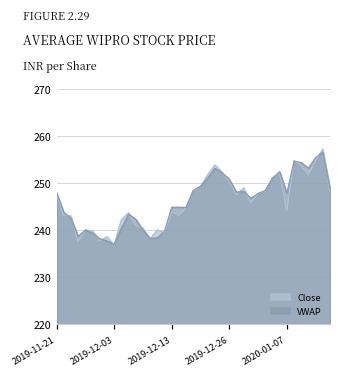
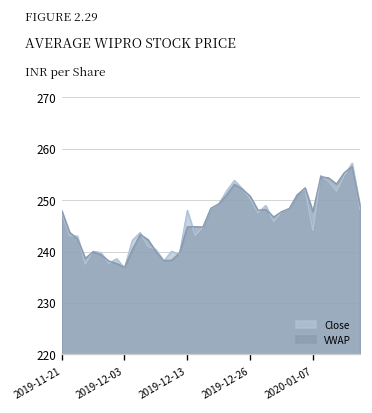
  {
    "Close": {
-     "2019-12-13": 244,
+     "2019-12-13": 248,
      "2020-01-07": 244
    },
    "VWAP": {
      "2019-12-13": 245,
      "2020-01-07": 248
    }
  }
